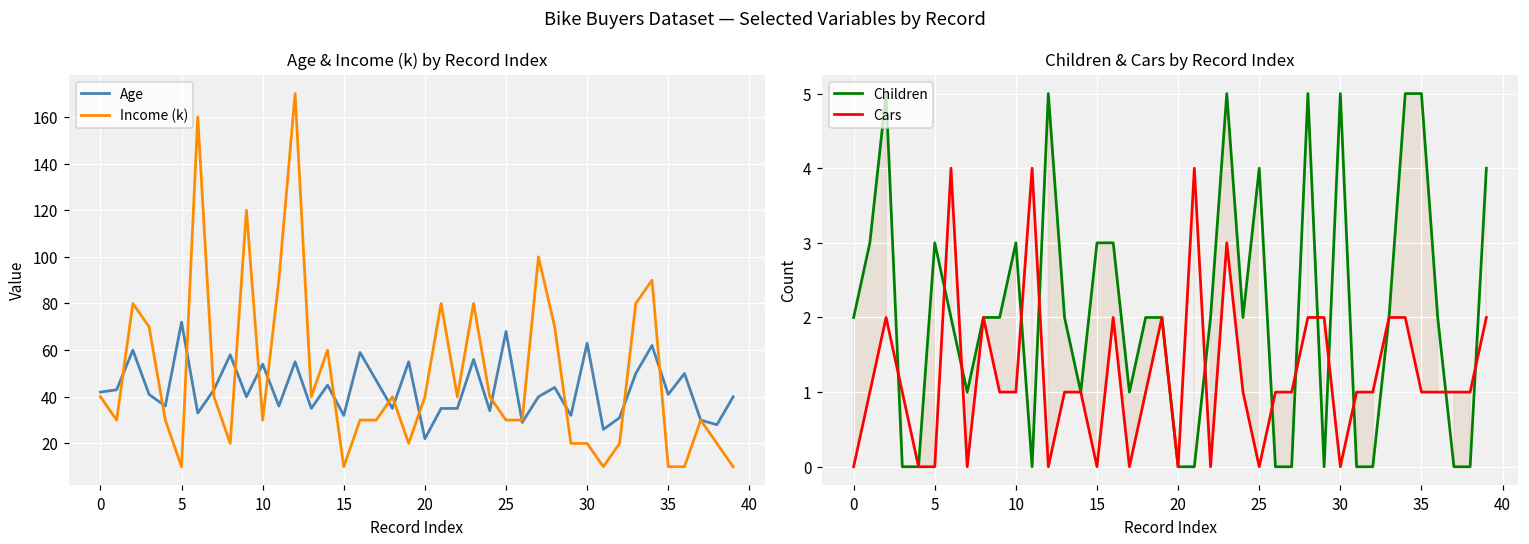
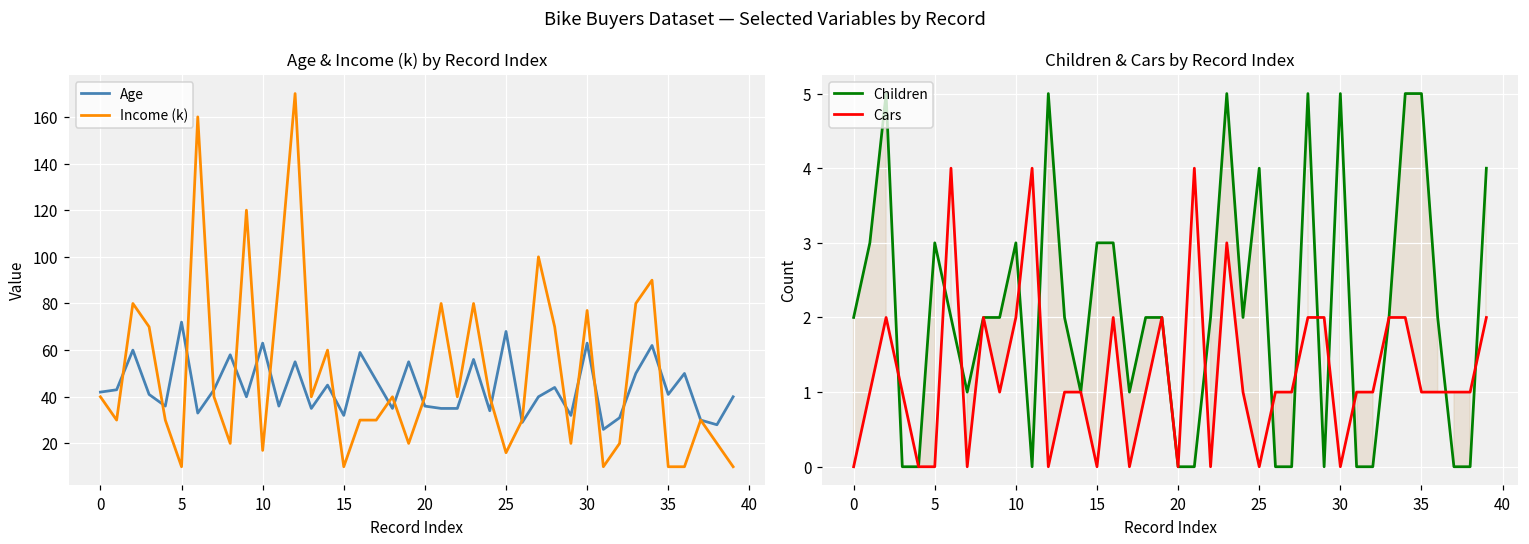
  {
    "Age & Income (k) by Record Index": {
      "Age": {
        "0": 42,
        "5": 72,
-       "10": 54,
+       "10": 63,
        "15": 32,
-       "20": 22,
+       "20": 36,
        "25": 68,
        "30": 63,
        "35": 41
      },
      "Income (k)": {
        "0": 40,
        "5": 10,
-       "10": 30,
+       "10": 17,
        "15": 10,
        "20": 40,
-       "25": 30,
-       "30": 20,
+       "25": 16,
+       "30": 77,
        "35": 10
      }
    },
    "Children & Cars by Record Index": {
      "Children": {
        "0": 2,
        "5": 3,
        "10": 3,
        "15": 3,
        "25": 4,
        "30": 5,
        "35": 5
      },
      "Cars": {
        "0": 0,
        "5": 0,
-       "10": 1,
+       "10": 2,
        "15": 0,
        "25": 0,
        "30": 0,
        "35": 1
      }
    }
  }
